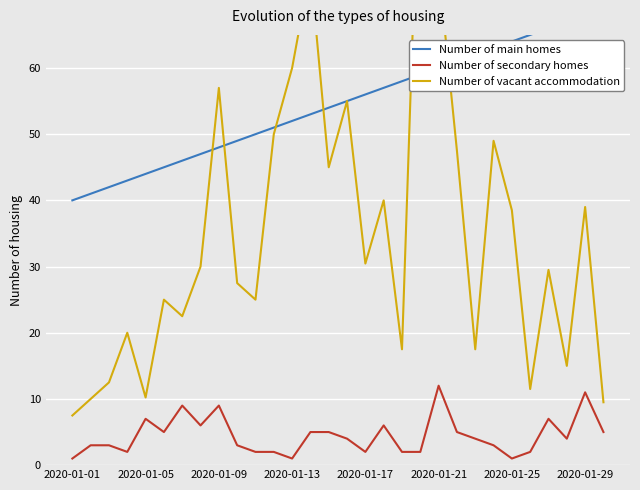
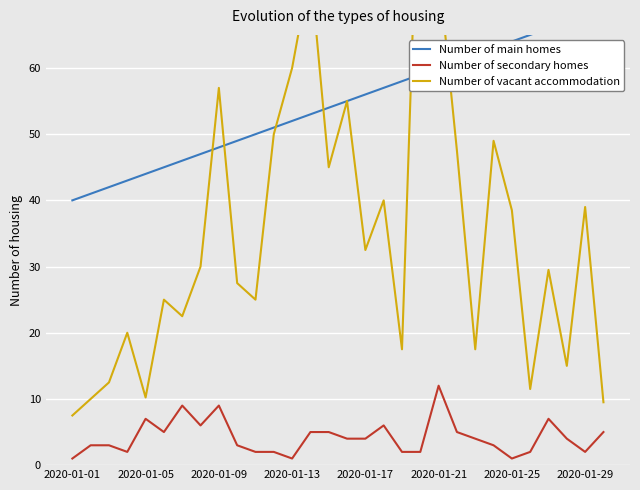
  {
    "Number of secondary homes": {
      "2020-01-01": 1,
      "2020-01-05": 7,
      "2020-01-09": 9,
      "2020-01-13": 1,
-     "2020-01-17": 2,
+     "2020-01-17": 4,
      "2020-01-21": 12,
      "2020-01-25": 1,
-     "2020-01-29": 11
+     "2020-01-29": 2
    },
    "Number of vacant accommodation": {
      "2020-01-01": 8,
      "2020-01-05": 10,
      "2020-01-09": 57,
      "2020-01-13": 60,
-     "2020-01-17": 30,
+     "2020-01-17": 33,
      "2020-01-25": 39,
      "2020-01-29": 39
    }
  }
